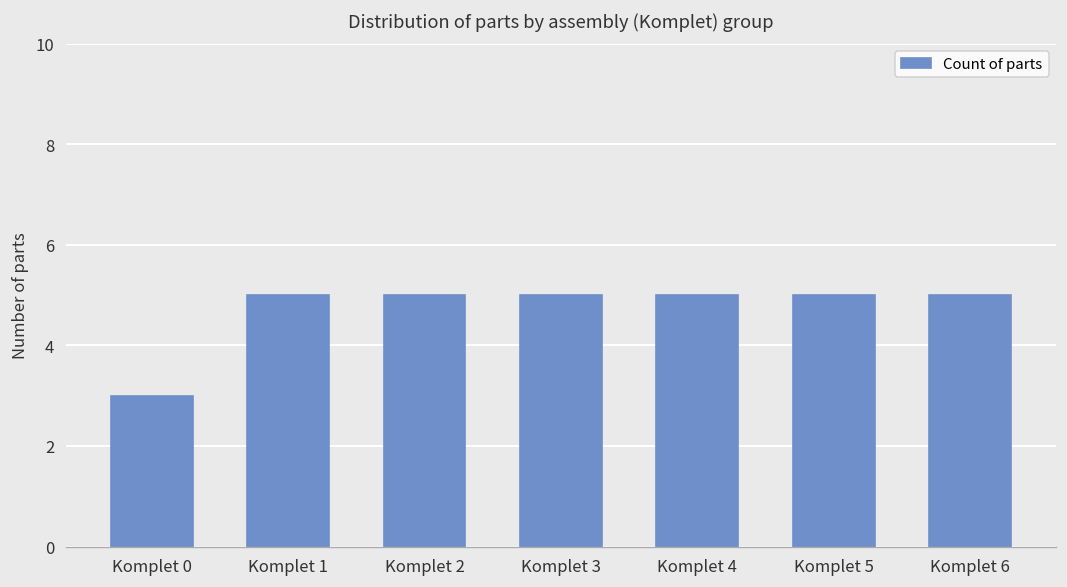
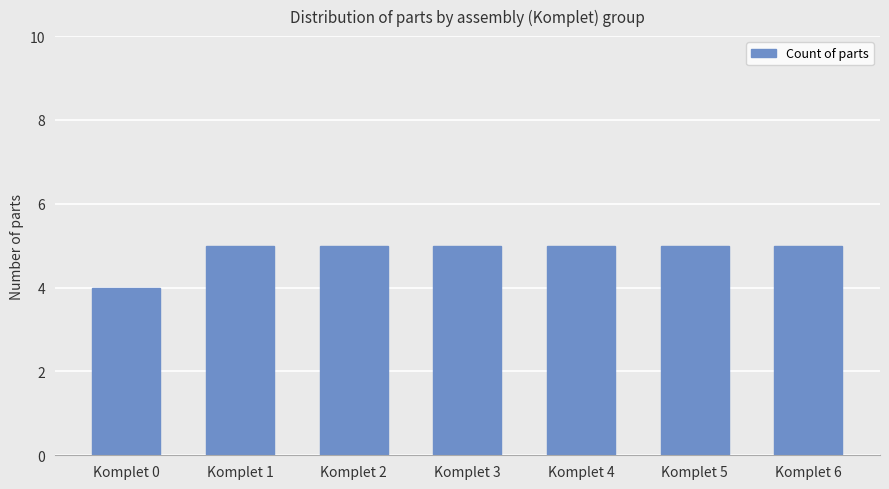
  {
-   "Komplet 0": 3,
+   "Komplet 0": 4,
    "Komplet 1": 5,
    "Komplet 2": 5,
    "Komplet 3": 5,
    "Komplet 4": 5,
    "Komplet 5": 5,
    "Komplet 6": 5
  }
